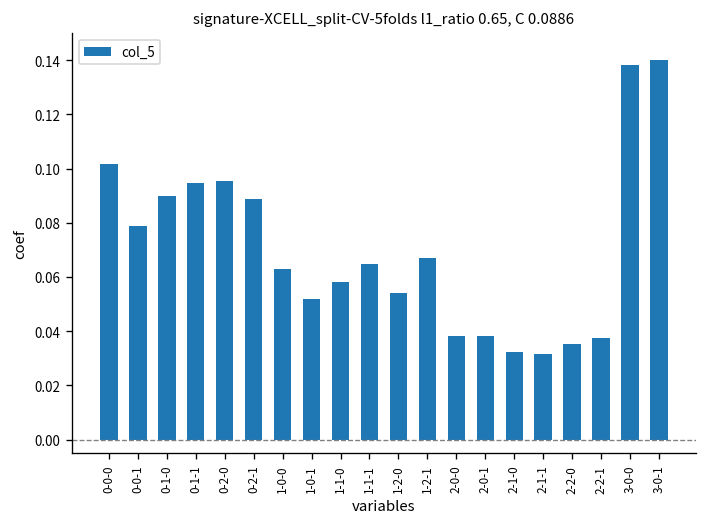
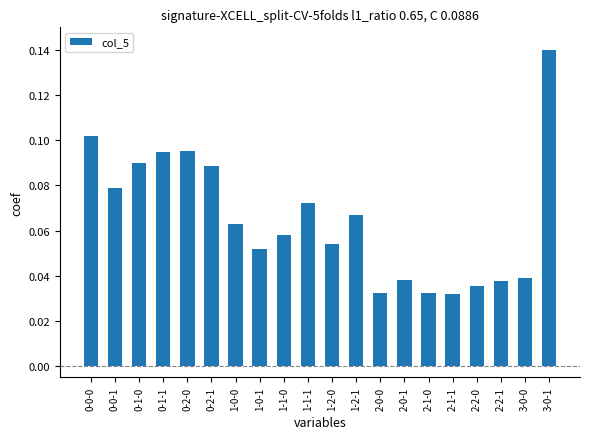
  {
    "0-0-0": 0.102,
    "0-0-1": 0.079,
    "0-1-0": 0.090,
    "0-1-1": 0.095,
    "0-2-0": 0.095,
    "0-2-1": 0.089,
    "1-0-0": 0.063,
    "1-0-1": 0.052,
    "1-1-0": 0.058,
-   "1-1-1": 0.065,
+   "1-1-1": 0.072,
    "1-2-0": 0.054,
    "1-2-1": 0.067,
-   "2-0-0": 0.038,
+   "2-0-0": 0.032,
    "2-0-1": 0.038,
    "2-1-0": 0.032,
    "2-1-1": 0.032,
    "2-2-0": 0.035,
    "2-2-1": 0.038,
-   "3-0-0": 0.138,
+   "3-0-0": 0.039,
    "3-0-1": 0.140
  }
